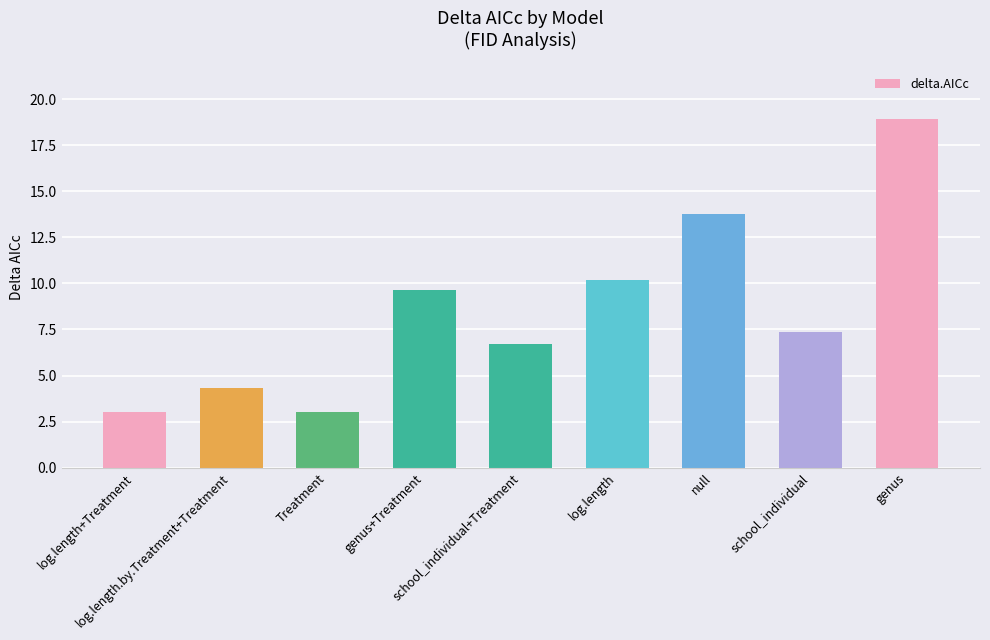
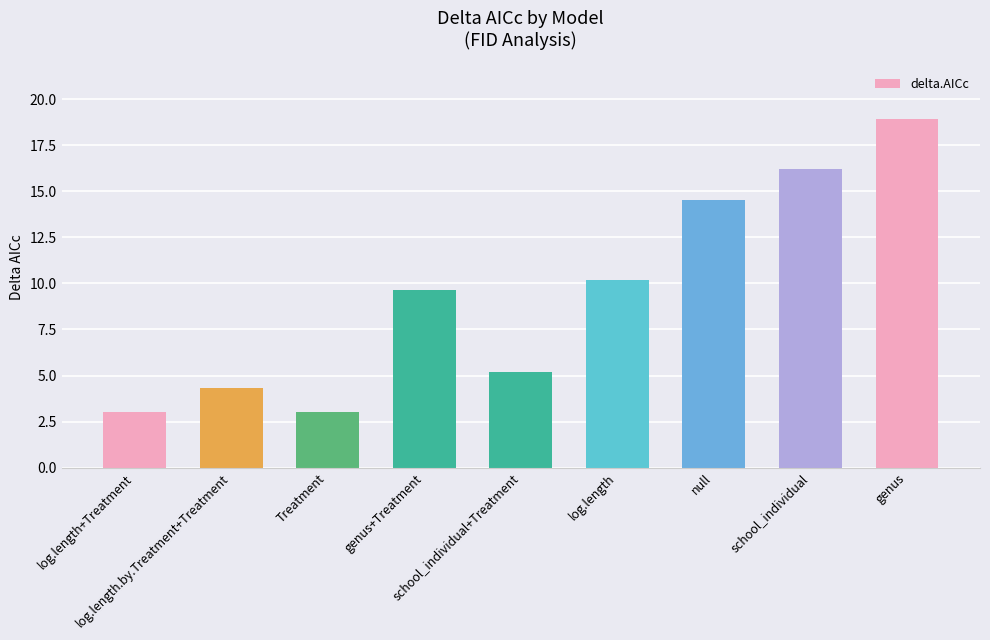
  {
    "log.length+Treatment": 3.0,
    "log.length.by.Treatment+Treatment": 4.3,
    "Treatment": 3.0,
    "genus+Treatment": 9.7,
-   "school_individual+Treatment": 6.7,
+   "school_individual+Treatment": 5.2,
    "log.length": 10.2,
-   "null": 13.8,
-   "school_individual": 7.3,
+   "null": 14.5,
+   "school_individual": 16.2,
    "genus": 18.9
  }
